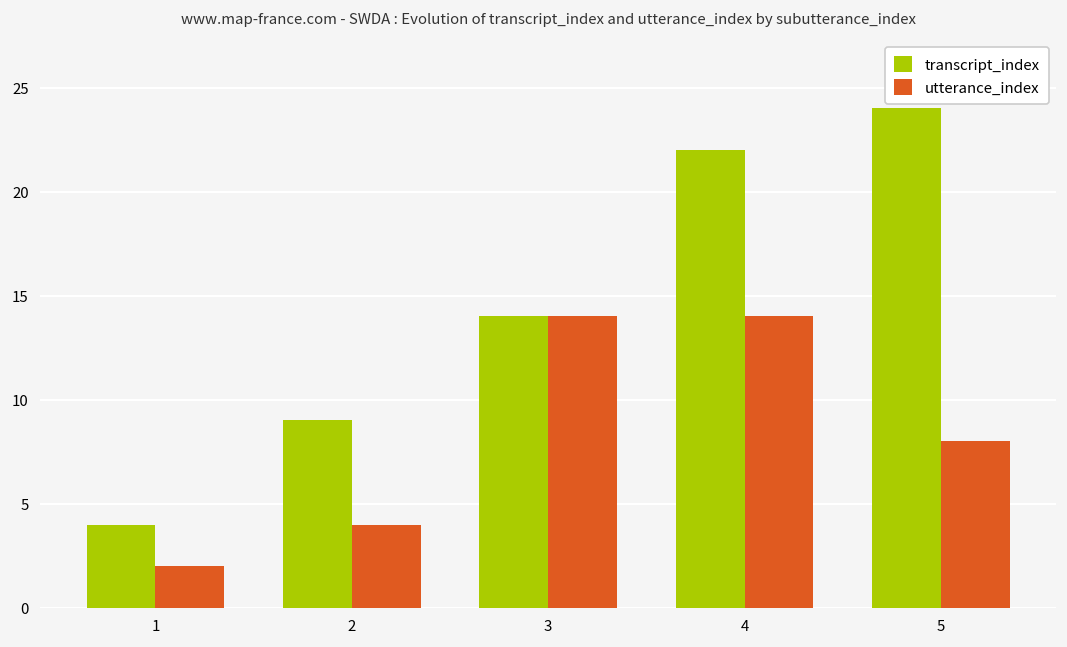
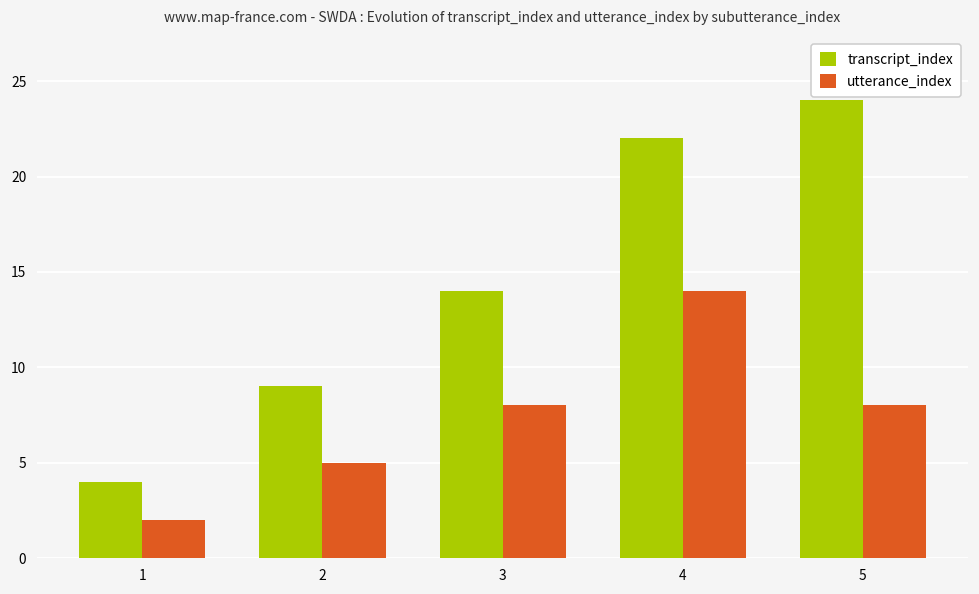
  {
    "transcript_index": {
      "1": 4,
      "2": 9,
      "3": 14,
      "4": 22,
      "5": 24
    },
    "utterance_index": {
      "1": 2,
-     "2": 4,
-     "3": 14,
+     "2": 5,
+     "3": 8,
      "4": 14,
      "5": 8
    }
  }
